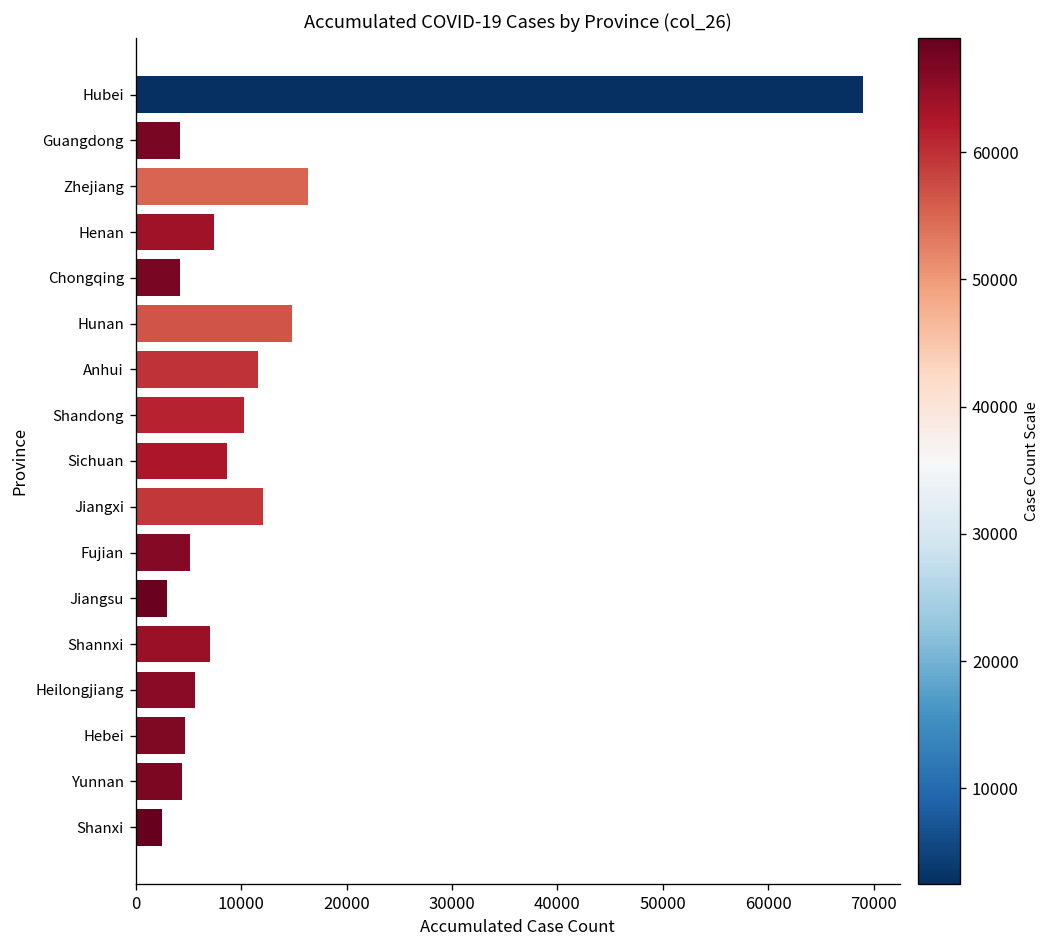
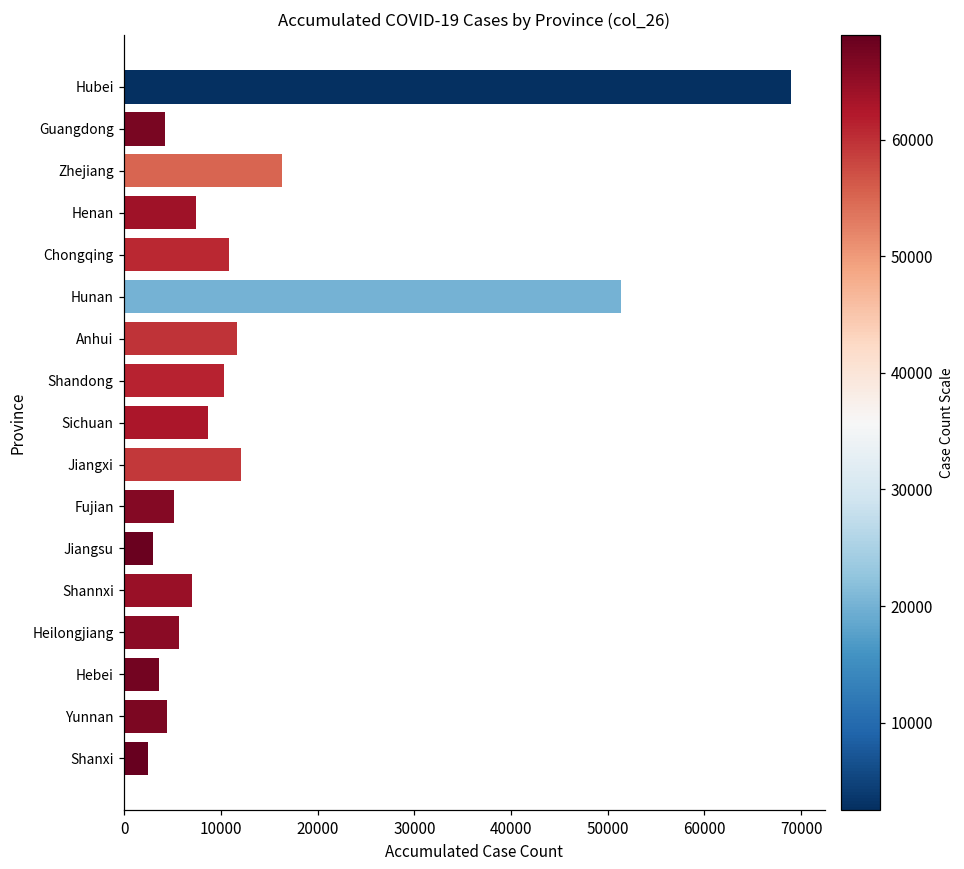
  {
    "Hubei": 69000,
    "Guangdong": 4000,
    "Zhejiang": 16000,
    "Henan": 7000,
-   "Chongqing": 4000,
-   "Hunan": 15000,
+   "Chongqing": 11000,
+   "Hunan": 51000,
    "Anhui": 12000,
    "Shandong": 10000,
    "Sichuan": 9000,
    "Jiangxi": 12000,
    "Fujian": 5000,
    "Jiangsu": 3000,
    "Shannxi": 7000,
    "Heilongjiang": 6000,
-   "Hebei": 5000,
+   "Hebei": 4000,
    "Yunnan": 4000,
    "Shanxi": 2000
  }
